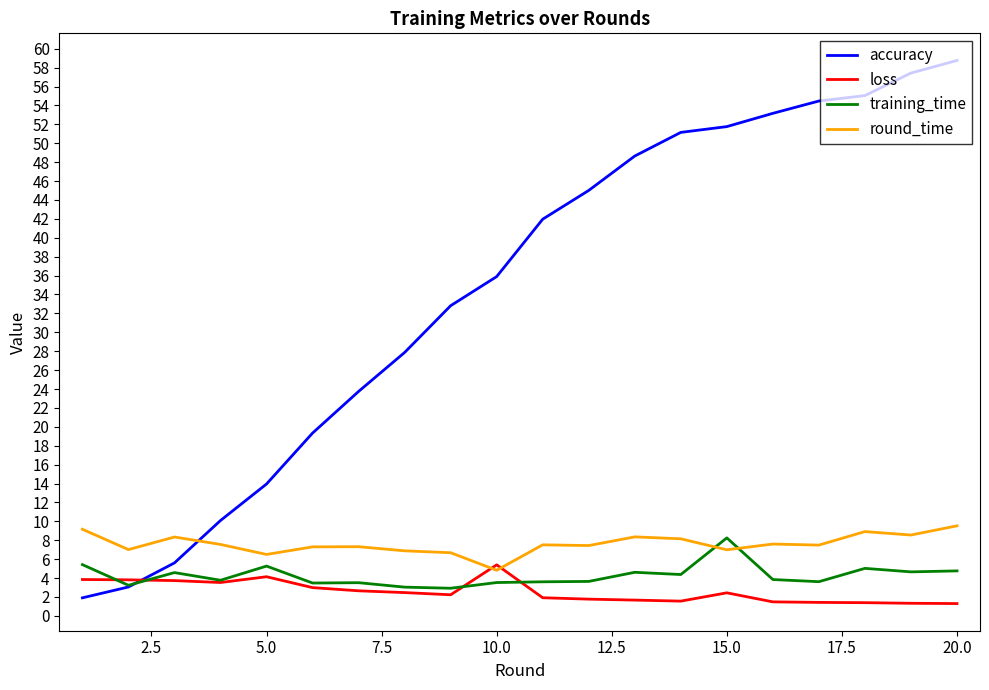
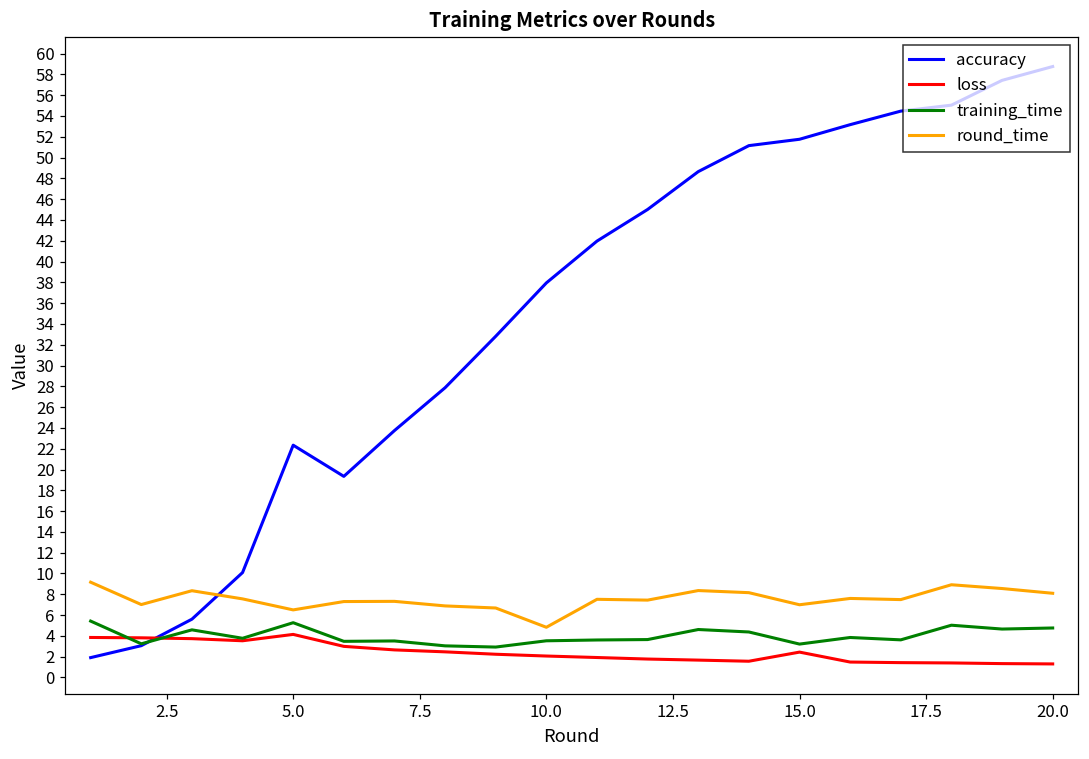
  {
    "accuracy": {
-     "5.0": 14,
-     "10.0": 36,
+     "5.0": 22,
+     "10.0": 38,
      "15.0": 52
    },
    "loss": {
      "5.0": 4,
-     "10.0": 5,
+     "10.0": 2,
      "15.0": 2,
      "20.0": 1
    },
    "training_time": {
      "5.0": 5,
      "10.0": 4,
-     "15.0": 8,
+     "15.0": 3,
      "20.0": 5
    },
    "round_time": {
      "5.0": 6,
      "10.0": 5,
      "15.0": 7,
-     "20.0": 10
+     "20.0": 8
    }
  }
